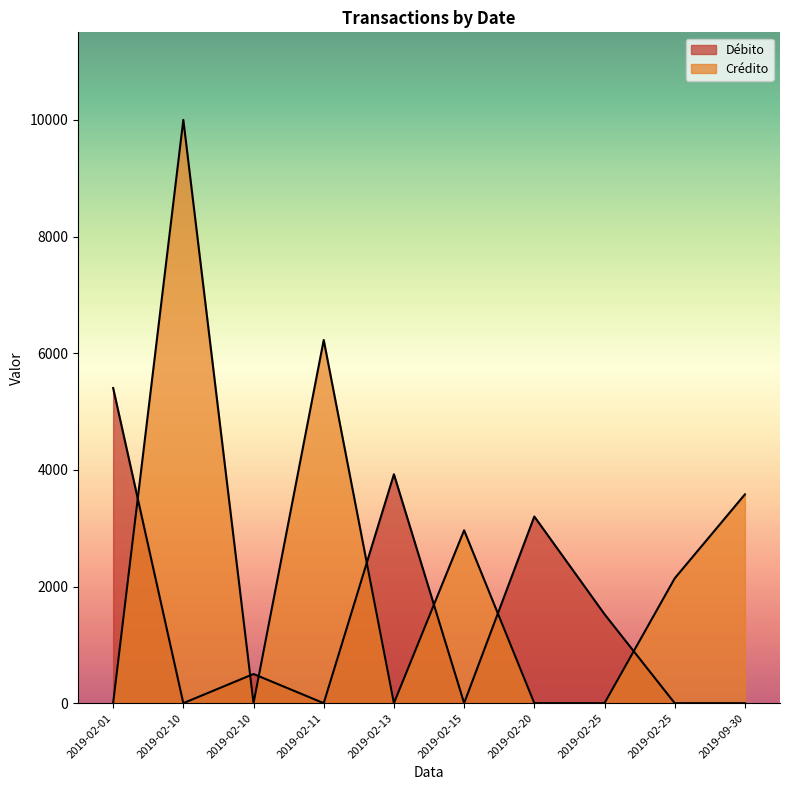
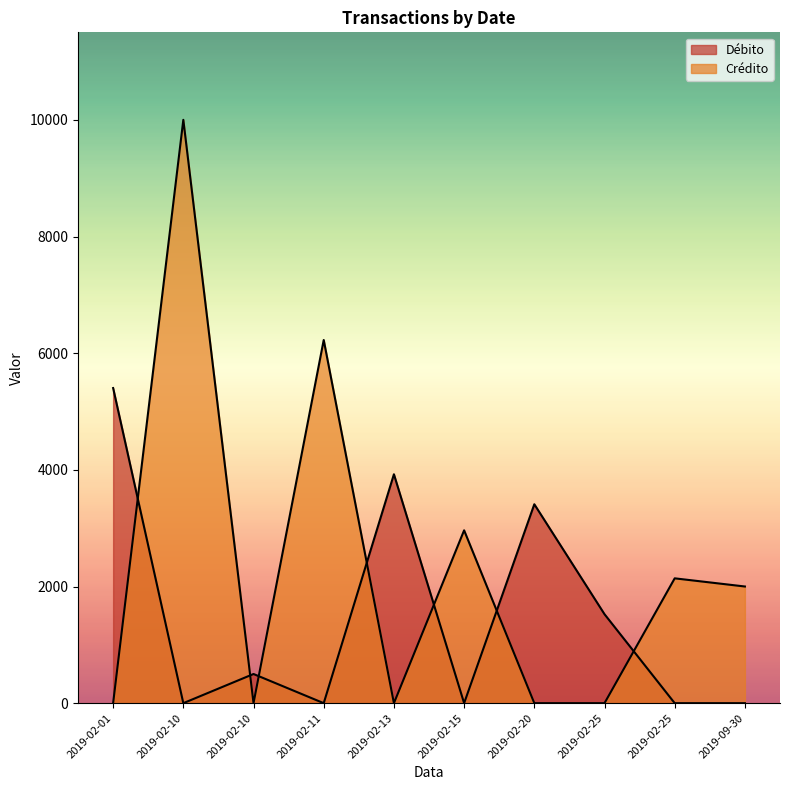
  {
    "Débito": {
      "2019-02-01": 5400,
      "2019-02-11": 0,
      "2019-02-13": 3900,
      "2019-02-15": 0,
-     "2019-02-20": 3200,
+     "2019-02-20": 3400,
      "2019-09-30": 0
    },
    "Crédito": {
      "2019-02-01": 0,
      "2019-02-11": 6200,
      "2019-02-13": 0,
      "2019-02-15": 3000,
      "2019-02-20": 0,
-     "2019-09-30": 3600
+     "2019-09-30": 2000
    }
  }
